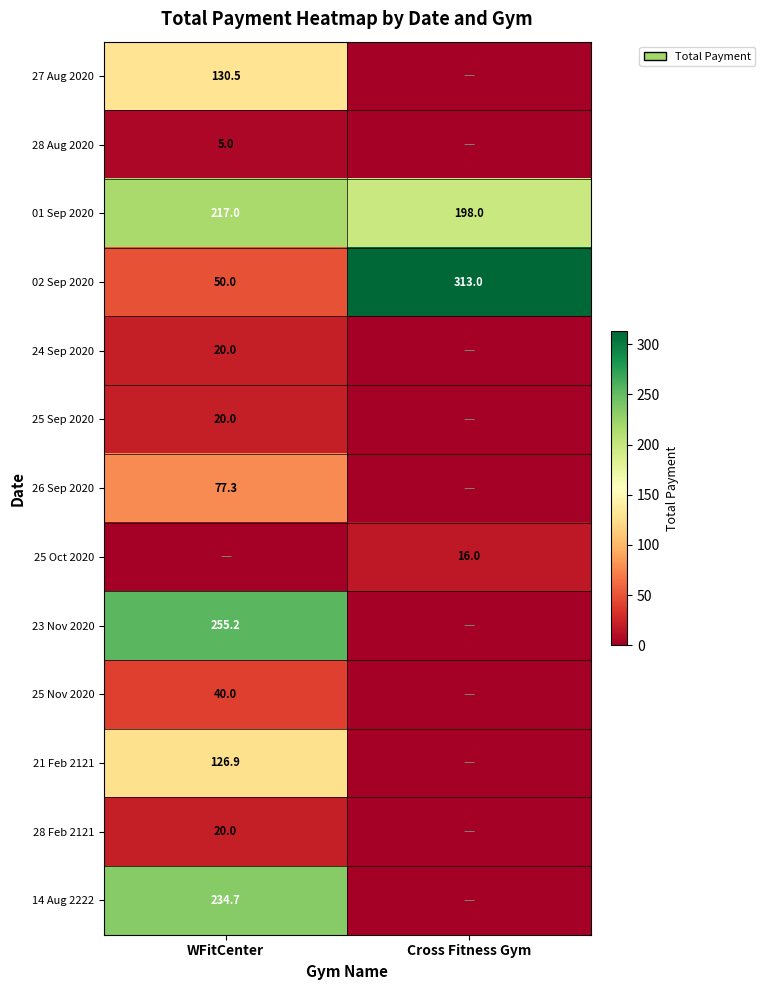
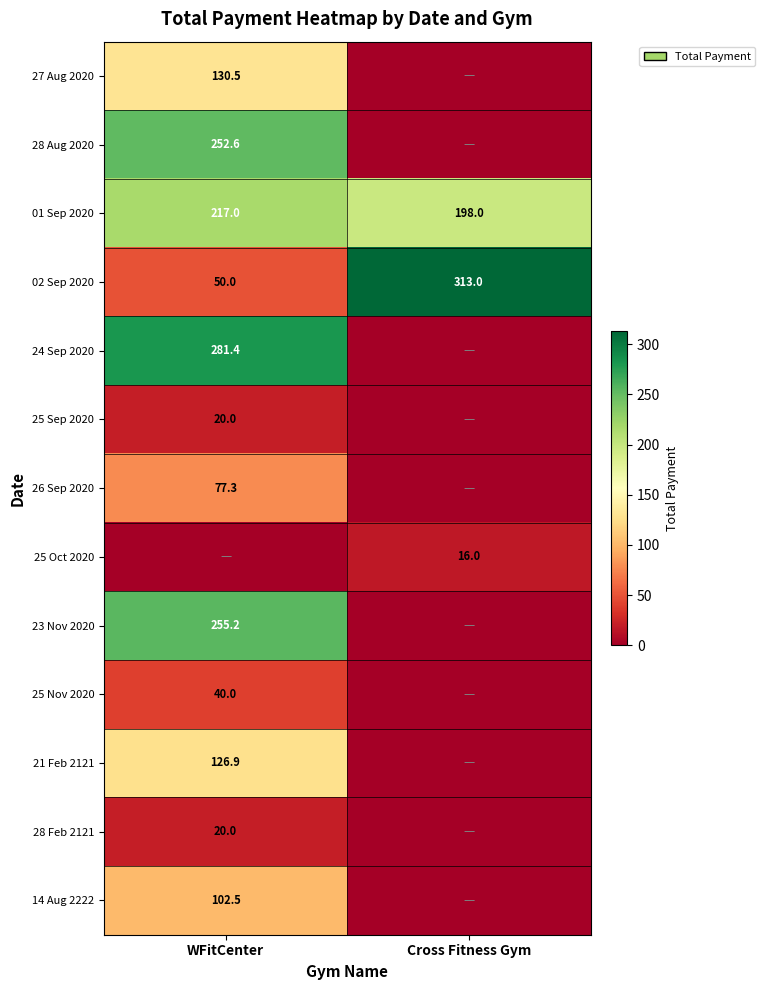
  {
    "27 Aug 2020": {
      "WFitCenter": 130.5
    },
    "28 Aug 2020": {
-     "WFitCenter": 5.0
+     "WFitCenter": 252.6
    },
    "01 Sep 2020": {
      "WFitCenter": 217.0,
      "Cross Fitness Gym": 198.0
    },
    "02 Sep 2020": {
      "WFitCenter": 50.0,
      "Cross Fitness Gym": 313.0
    },
    "24 Sep 2020": {
-     "WFitCenter": 20.0
+     "WFitCenter": 281.4
    },
    "25 Sep 2020": {
      "WFitCenter": 20.0
    },
    "26 Sep 2020": {
      "WFitCenter": 77.3
    },
    "25 Oct 2020": {
      "Cross Fitness Gym": 16.0
    },
    "23 Nov 2020": {
      "WFitCenter": 255.2
    },
    "25 Nov 2020": {
      "WFitCenter": 40.0
    },
    "21 Feb 2121": {
      "WFitCenter": 126.9
    },
    "28 Feb 2121": {
      "WFitCenter": 20.0
    },
    "14 Aug 2222": {
-     "WFitCenter": 234.7
+     "WFitCenter": 102.5
    }
  }
